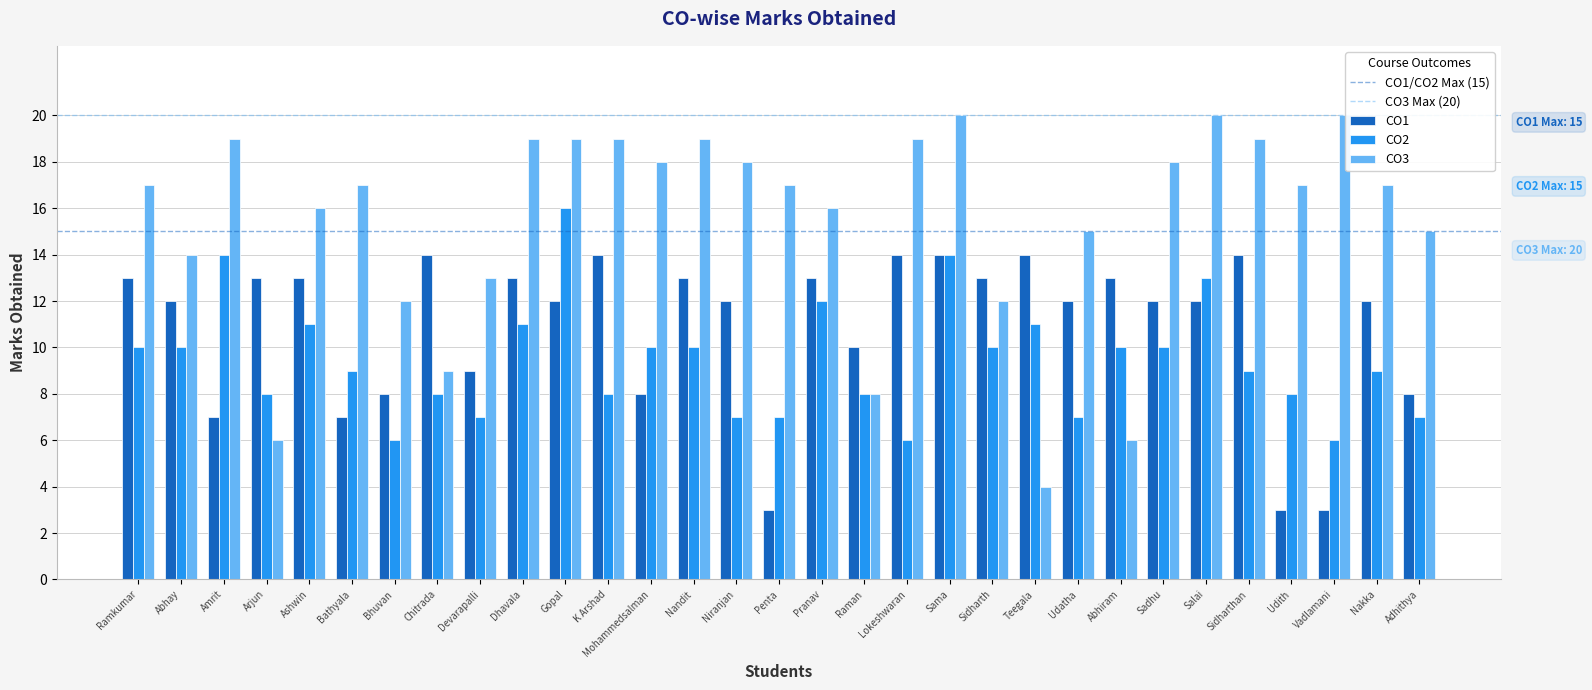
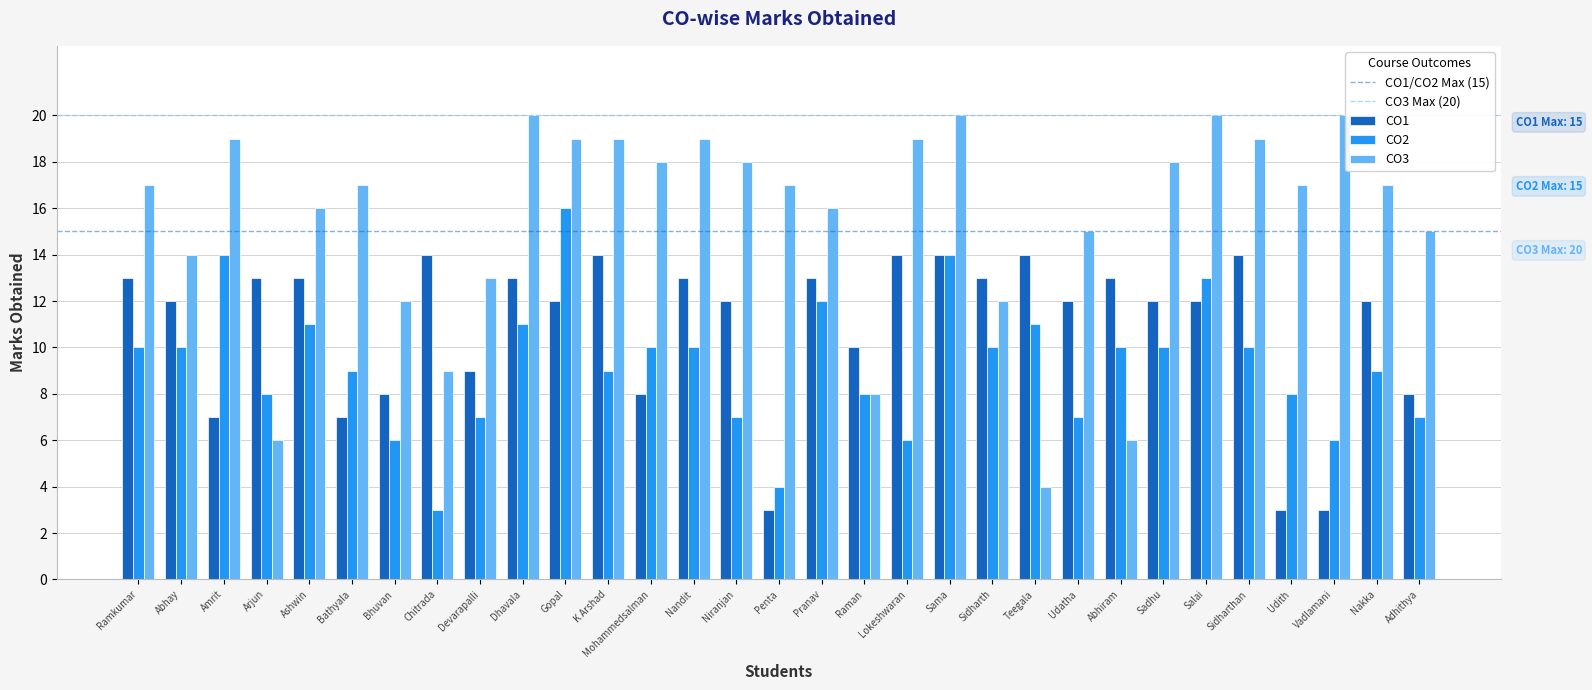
  {
    "CO1": {
      "Ramkumar": 13,
      "Abhay": 12,
      "Amrit": 7,
      "Arjun": 13,
      "Ashwin": 13,
      "Bathyala": 7,
      "Bhuvan": 8,
      "Chitrada": 14,
      "Devarapalli": 9,
      "Dhavala": 13,
      "Gopal": 12,
      "K Arshad": 14,
      "Mohammedsalman": 8,
      "Nandit": 13,
      "Niranjan": 12,
      "Penta": 3,
      "Pranav": 13,
      "Raman": 10,
      "Lokeshwaran": 14,
      "Sama": 14,
      "Sidharth": 13,
      "Teegala": 14,
      "Udatha": 12,
      "Abhiram": 13,
      "Sadhu": 12,
      "Salai": 12,
      "Sidharthan": 14,
      "Udith": 3,
      "Vadlamani": 3,
      "Nakka": 12,
      "Adhithya": 8
    },
    "CO2": {
      "Ramkumar": 10,
      "Abhay": 10,
      "Amrit": 14,
      "Arjun": 8,
      "Ashwin": 11,
      "Bathyala": 9,
      "Bhuvan": 6,
-     "Chitrada": 8,
+     "Chitrada": 3,
      "Devarapalli": 7,
      "Dhavala": 11,
      "Gopal": 16,
-     "K Arshad": 8,
+     "K Arshad": 9,
      "Mohammedsalman": 10,
      "Nandit": 10,
      "Niranjan": 7,
-     "Penta": 7,
+     "Penta": 4,
      "Pranav": 12,
      "Raman": 8,
      "Lokeshwaran": 6,
      "Sama": 14,
      "Sidharth": 10,
      "Teegala": 11,
      "Udatha": 7,
      "Abhiram": 10,
      "Sadhu": 10,
      "Salai": 13,
-     "Sidharthan": 9,
+     "Sidharthan": 10,
      "Udith": 8,
      "Vadlamani": 6,
      "Nakka": 9,
      "Adhithya": 7
    },
    "CO3": {
      "Ramkumar": 17,
      "Abhay": 14,
      "Amrit": 19,
      "Arjun": 6,
      "Ashwin": 16,
      "Bathyala": 17,
      "Bhuvan": 12,
      "Chitrada": 9,
      "Devarapalli": 13,
-     "Dhavala": 19,
+     "Dhavala": 20,
      "Gopal": 19,
      "K Arshad": 19,
      "Mohammedsalman": 18,
      "Nandit": 19,
      "Niranjan": 18,
      "Penta": 17,
      "Pranav": 16,
      "Raman": 8,
      "Lokeshwaran": 19,
      "Sama": 20,
      "Sidharth": 12,
      "Teegala": 4,
      "Udatha": 15,
      "Abhiram": 6,
      "Sadhu": 18,
      "Salai": 20,
      "Sidharthan": 19,
      "Udith": 17,
      "Vadlamani": 20,
      "Nakka": 17,
      "Adhithya": 15
    }
  }
